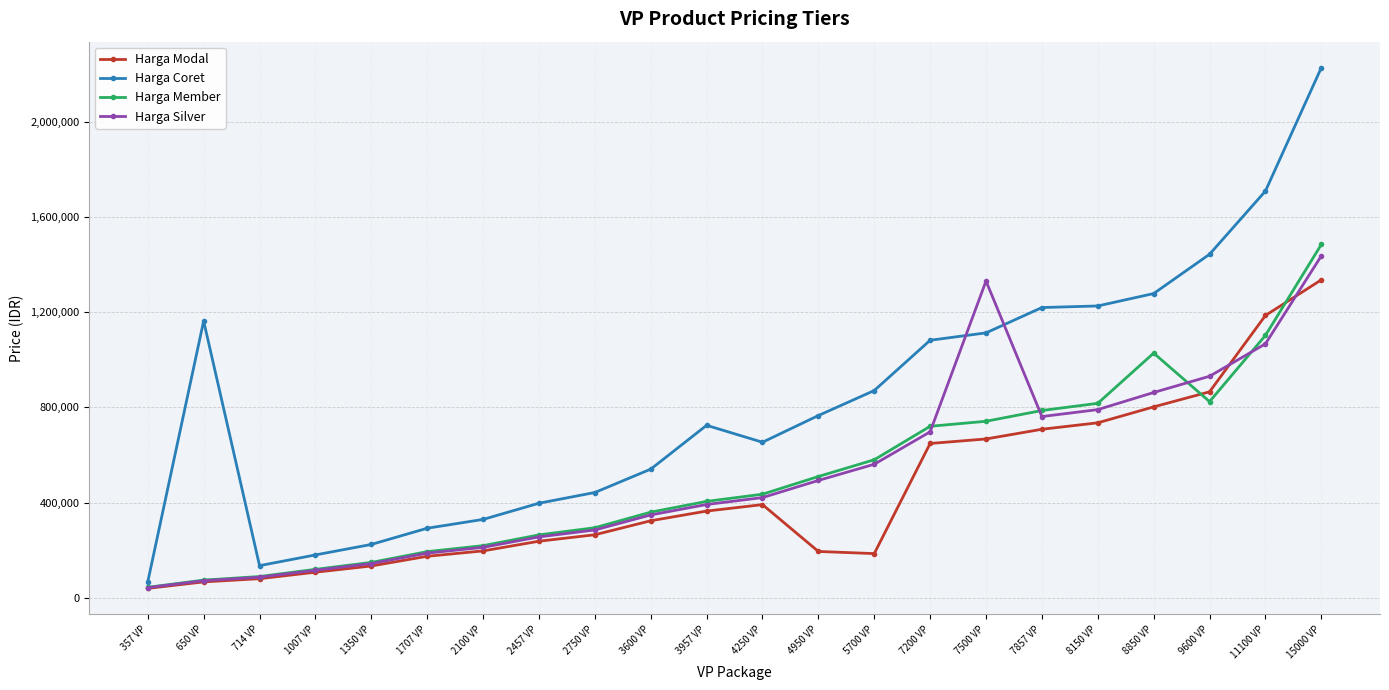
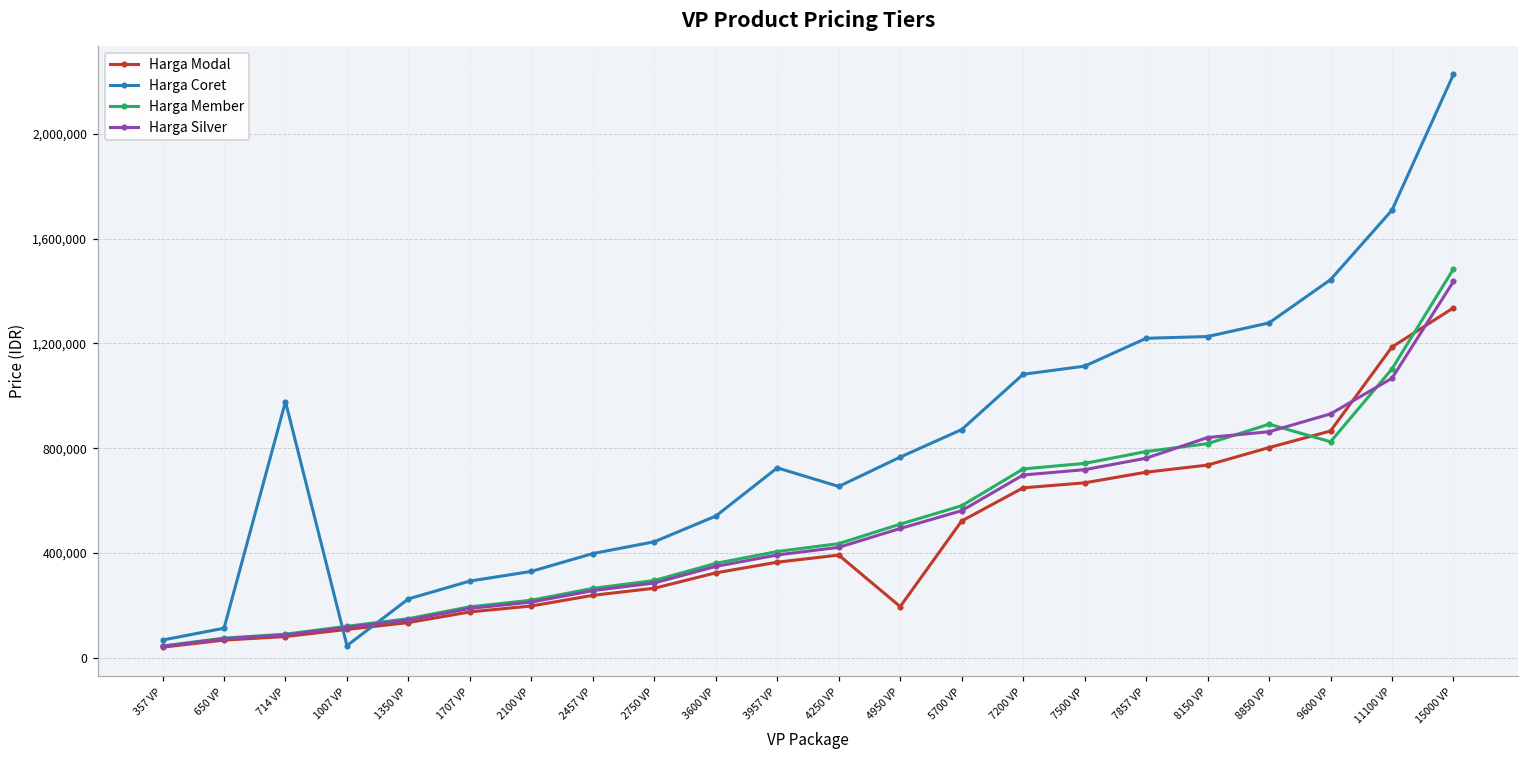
  {
    "Harga Modal": {
      "1707 VP": "180,000",
      "2100 VP": "200,000",
      "2457 VP": "240,000",
      "2750 VP": "270,000",
      "3600 VP": "320,000",
      "3957 VP": "370,000",
      "4250 VP": "390,000",
      "4950 VP": "200,000",
-     "5700 VP": "190,000",
+     "5700 VP": "520,000",
      "7200 VP": "650,000",
      "7500 VP": "670,000",
      "7857 VP": "710,000",
      "8150 VP": "740,000",
      "8850 VP": "800,000",
      "9600 VP": "870,000",
      "11100 VP": "1,190,000",
      "15000 VP": "1,340,000"
    },
    "Harga Coret": {
      "357 VP": "70,000",
-     "650 VP": "1,160,000",
-     "714 VP": "140,000",
-     "1007 VP": "180,000",
+     "650 VP": "110,000",
+     "714 VP": "980,000",
+     "1007 VP": "50,000",
      "1350 VP": "230,000",
      "1707 VP": "290,000",
      "2100 VP": "330,000",
      "2457 VP": "400,000",
      "2750 VP": "440,000",
      "3600 VP": "540,000",
      "3957 VP": "720,000",
      "4250 VP": "650,000",
      "4950 VP": "770,000",
      "5700 VP": "870,000",
      "7200 VP": "1,080,000",
      "7500 VP": "1,110,000",
      "7857 VP": "1,220,000",
      "8150 VP": "1,230,000",
      "8850 VP": "1,280,000",
      "9600 VP": "1,440,000",
      "11100 VP": "1,710,000",
      "15000 VP": "2,230,000"
    },
    "Harga Member": {
      "3600 VP": "360,000",
      "3957 VP": "410,000",
      "4250 VP": "440,000",
      "4950 VP": "510,000",
      "5700 VP": "580,000",
      "7200 VP": "720,000",
      "7500 VP": "740,000",
      "7857 VP": "790,000",
      "8150 VP": "820,000",
-     "8850 VP": "1,030,000",
+     "8850 VP": "890,000",
      "9600 VP": "820,000",
      "11100 VP": "1,100,000",
      "15000 VP": "1,480,000"
    },
    "Harga Silver": {
      "3600 VP": "350,000",
      "3957 VP": "390,000",
      "4250 VP": "420,000",
      "4950 VP": "490,000",
      "5700 VP": "560,000",
      "7200 VP": "700,000",
-     "7500 VP": "1,330,000",
+     "7500 VP": "720,000",
      "7857 VP": "760,000",
-     "8150 VP": "790,000",
+     "8150 VP": "840,000",
      "8850 VP": "860,000",
      "9600 VP": "930,000",
      "11100 VP": "1,070,000",
      "15000 VP": "1,440,000"
    }
  }
